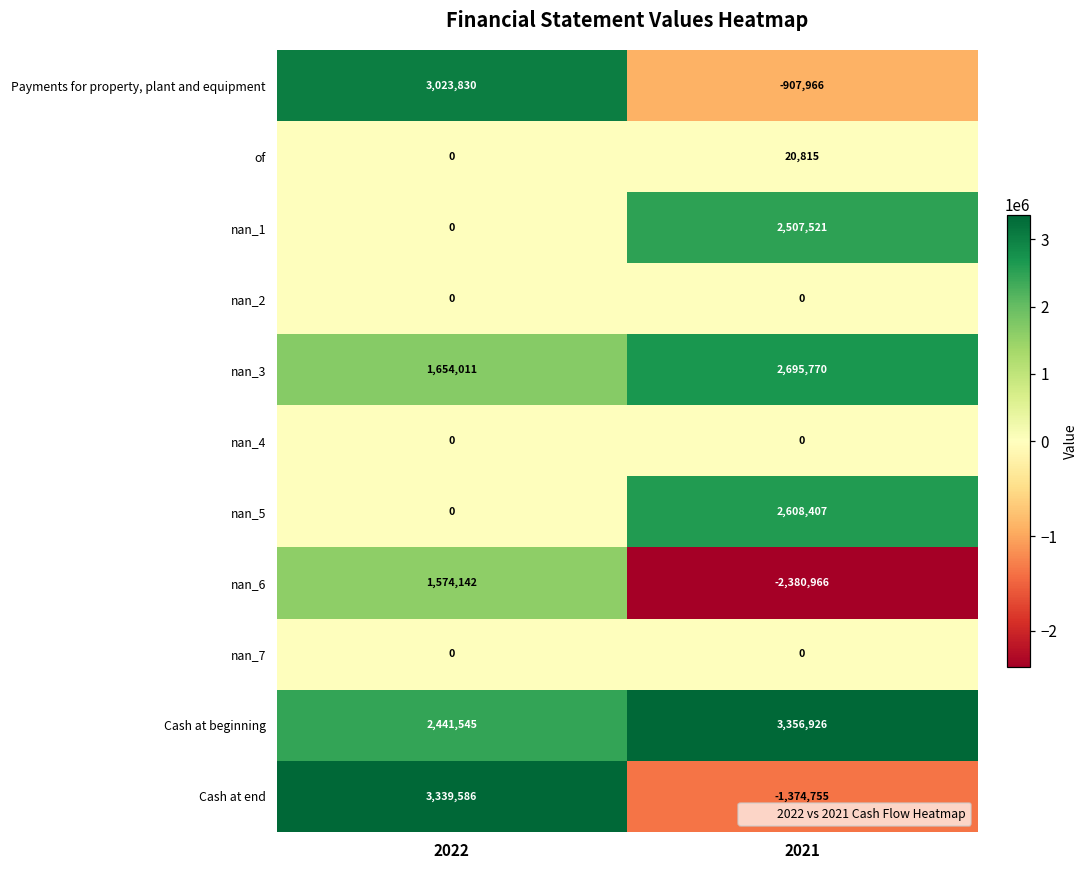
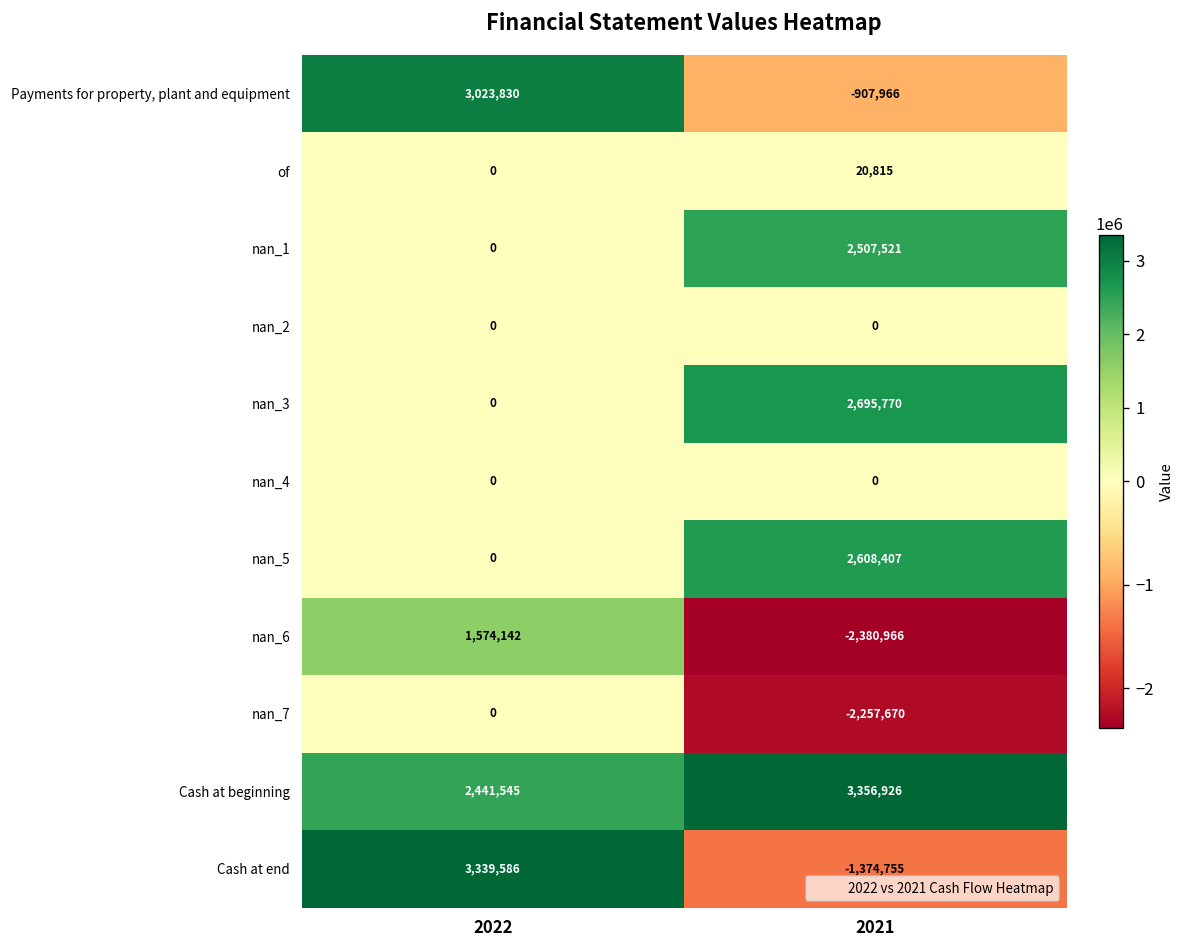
  {
    "Payments for property, plant and equipment": {
      "2022": "3,023,830",
      "2021": "-907,966"
    },
    "of": {
      "2022": "0",
      "2021": "20,815"
    },
    "nan_1": {
      "2022": "0",
      "2021": "2,507,521"
    },
    "nan_2": {
      "2022": "0",
      "2021": "0"
    },
    "nan_3": {
-     "2022": "1,654,011",
+     "2022": "0",
      "2021": "2,695,770"
    },
    "nan_4": {
      "2022": "0",
      "2021": "0"
    },
    "nan_5": {
      "2022": "0",
      "2021": "2,608,407"
    },
    "nan_6": {
      "2022": "1,574,142",
      "2021": "-2,380,966"
    },
    "nan_7": {
      "2022": "0",
-     "2021": "0"
+     "2021": "-2,257,670"
    },
    "Cash at beginning": {
      "2022": "2,441,545",
      "2021": "3,356,926"
    },
    "Cash at end": {
      "2022": "3,339,586",
      "2021": "-1,374,755"
    }
  }
